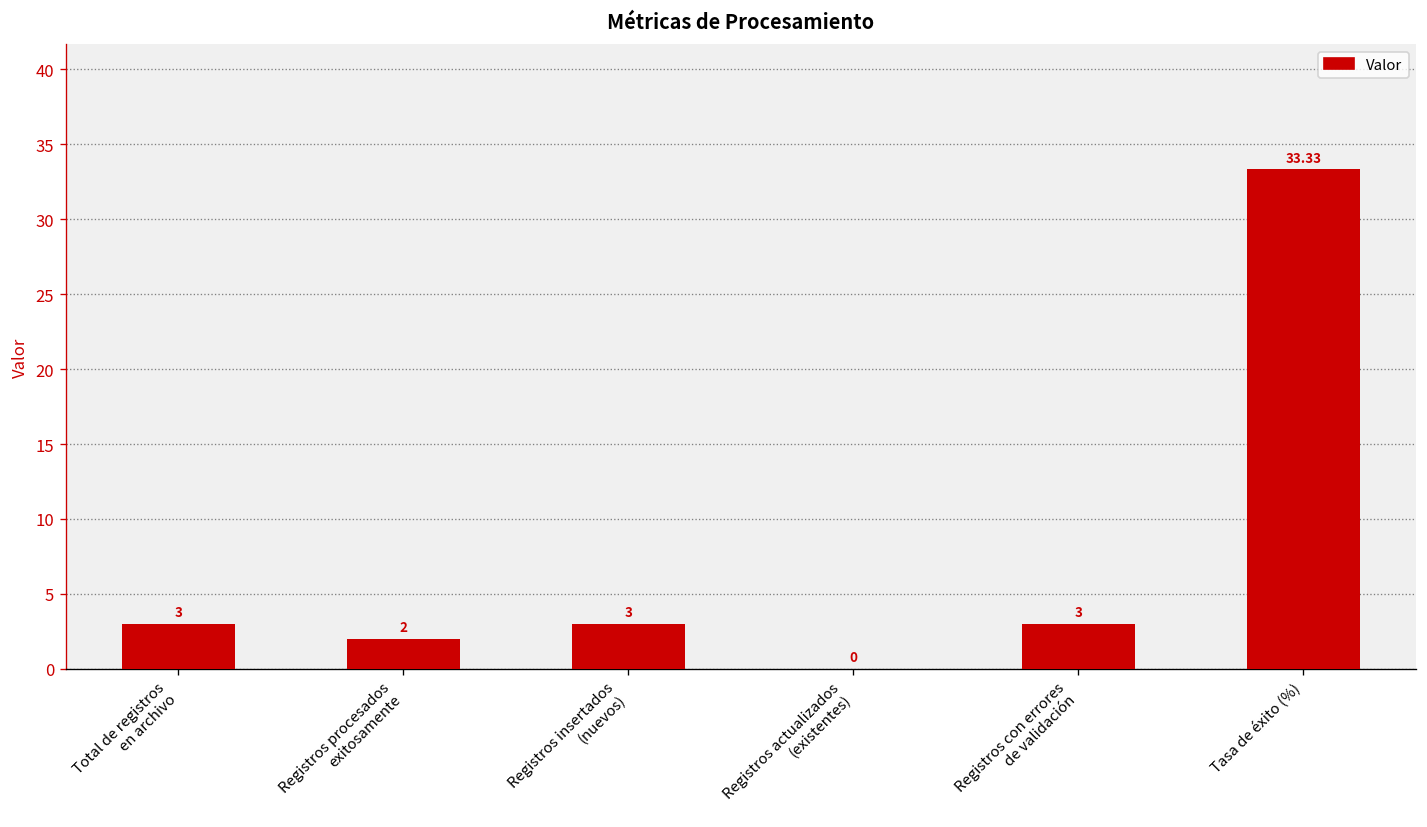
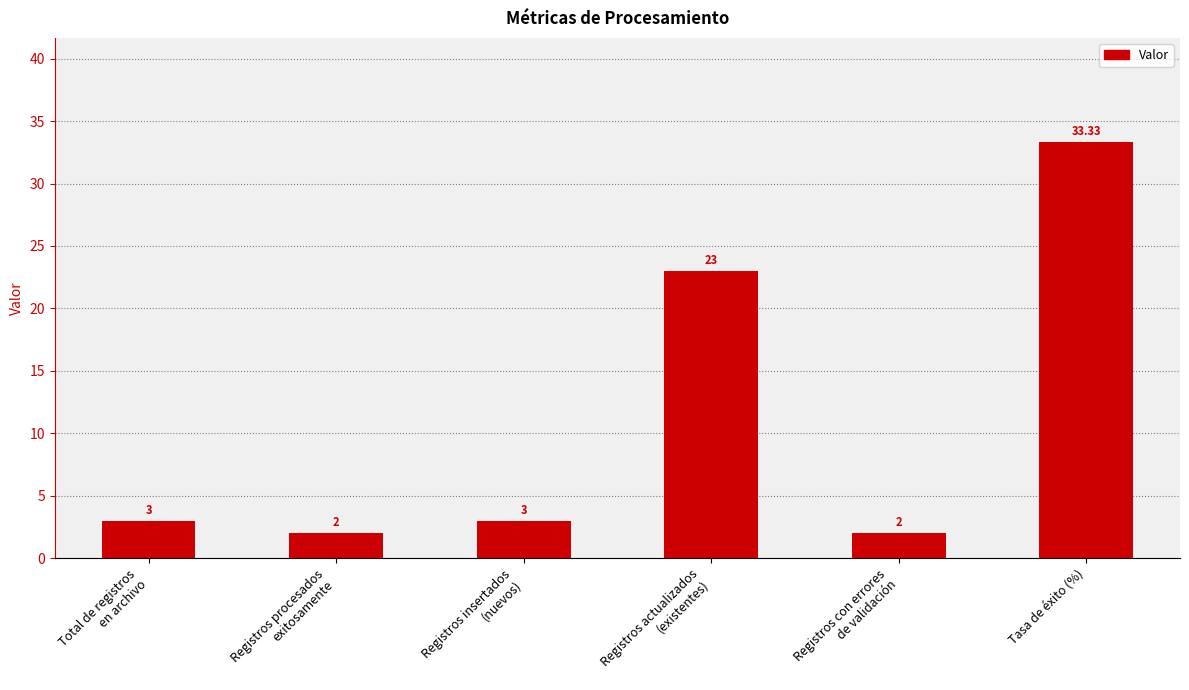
  {
    "Total de registros en archivo": 3,
    "Registros procesados exitosamente": 2,
    "Registros insertados (nuevos)": 3,
-   "Registros actualizados (existentes)": 0,
-   "Registros con errores de validación": 3,
+   "Registros actualizados (existentes)": 23,
+   "Registros con errores de validación": 2,
    "Tasa de éxito (%)": 33.33
  }
